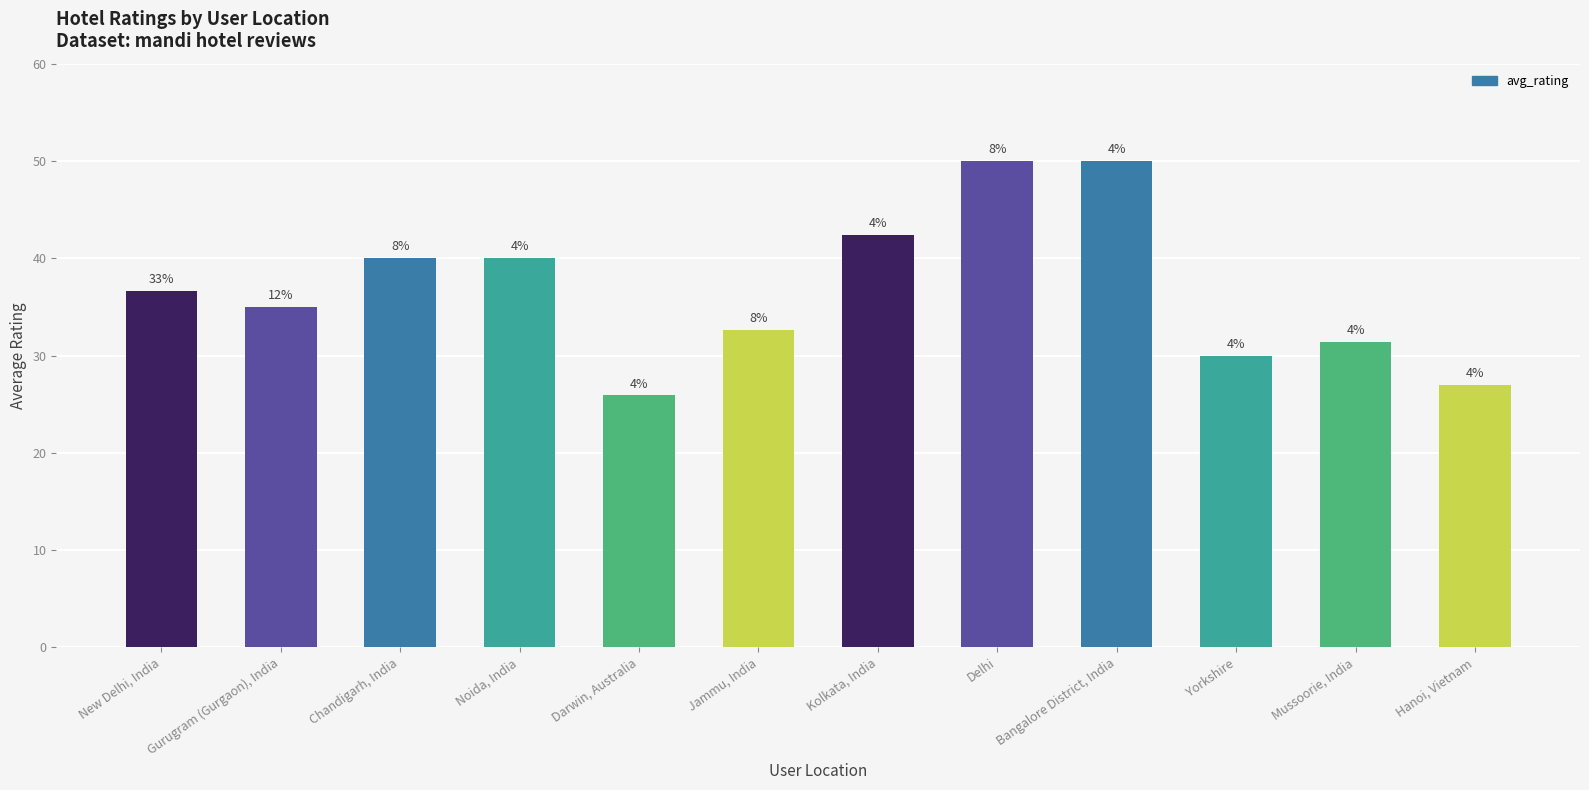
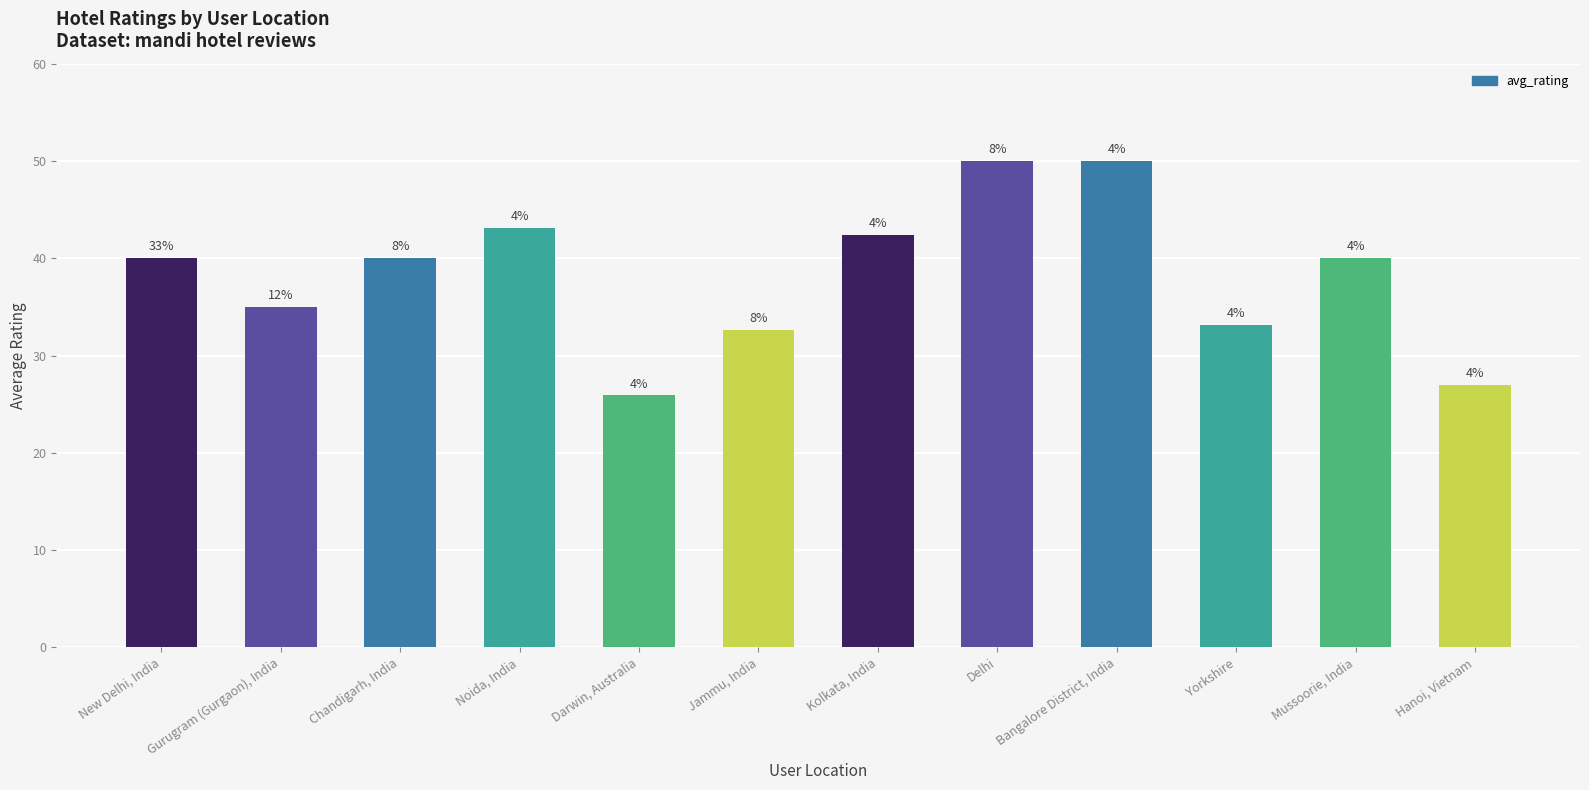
  {
-   "New Delhi, India": 37,
-   "Noida, India": 40,
-   "Yorkshire": 30,
-   "Mussoorie, India": 31
+   "New Delhi, India": 40,
+   "Noida, India": 43,
+   "Yorkshire": 33,
+   "Mussoorie, India": 40
  }
